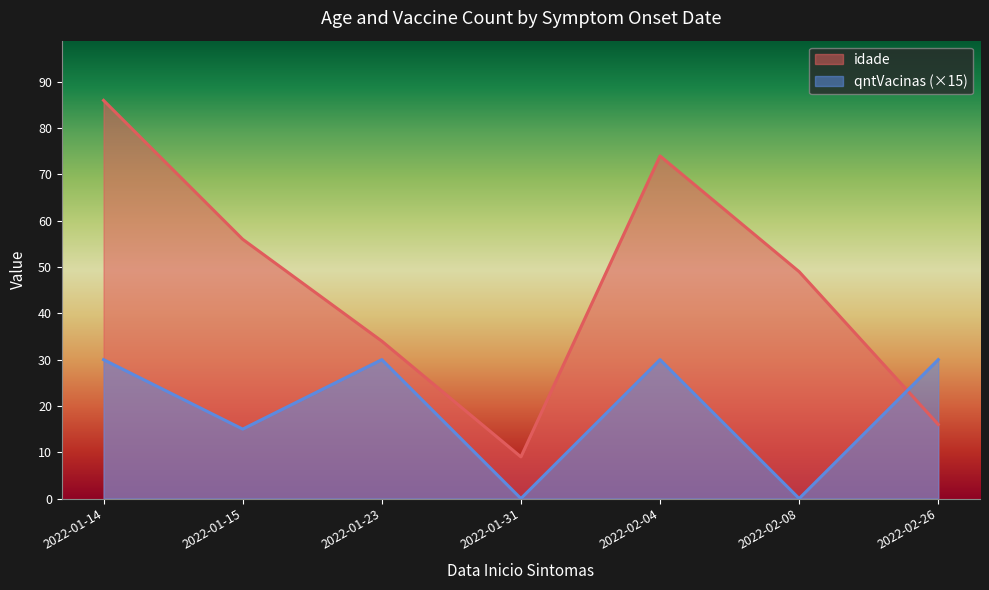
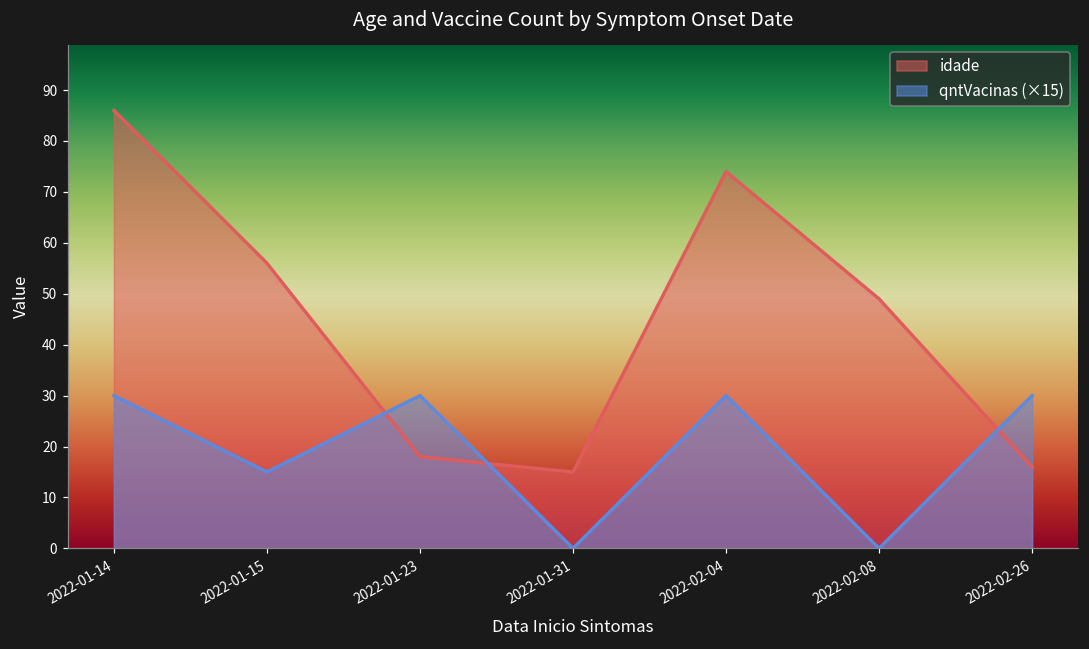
  {
    "idade": {
      "2022-01-14": 86,
      "2022-01-15": 56,
-     "2022-01-23": 34,
-     "2022-01-31": 9,
+     "2022-01-23": 18,
+     "2022-01-31": 15,
      "2022-02-04": 74,
      "2022-02-08": 49,
      "2022-02-26": 16
    },
    "qntVacinas (×15)": {
      "2022-01-14": 30,
      "2022-01-15": 15,
      "2022-01-23": 30,
      "2022-01-31": 0,
      "2022-02-04": 30,
      "2022-02-08": 0,
      "2022-02-26": 30
    }
  }
